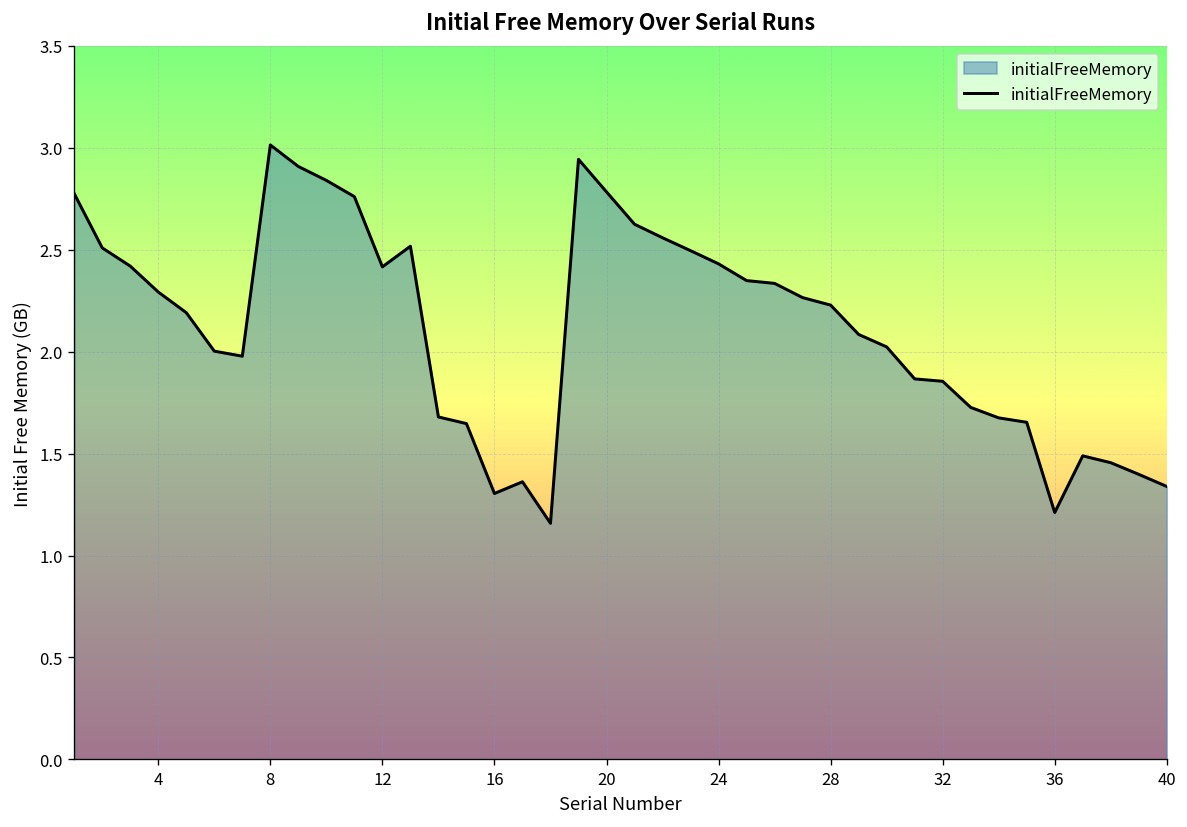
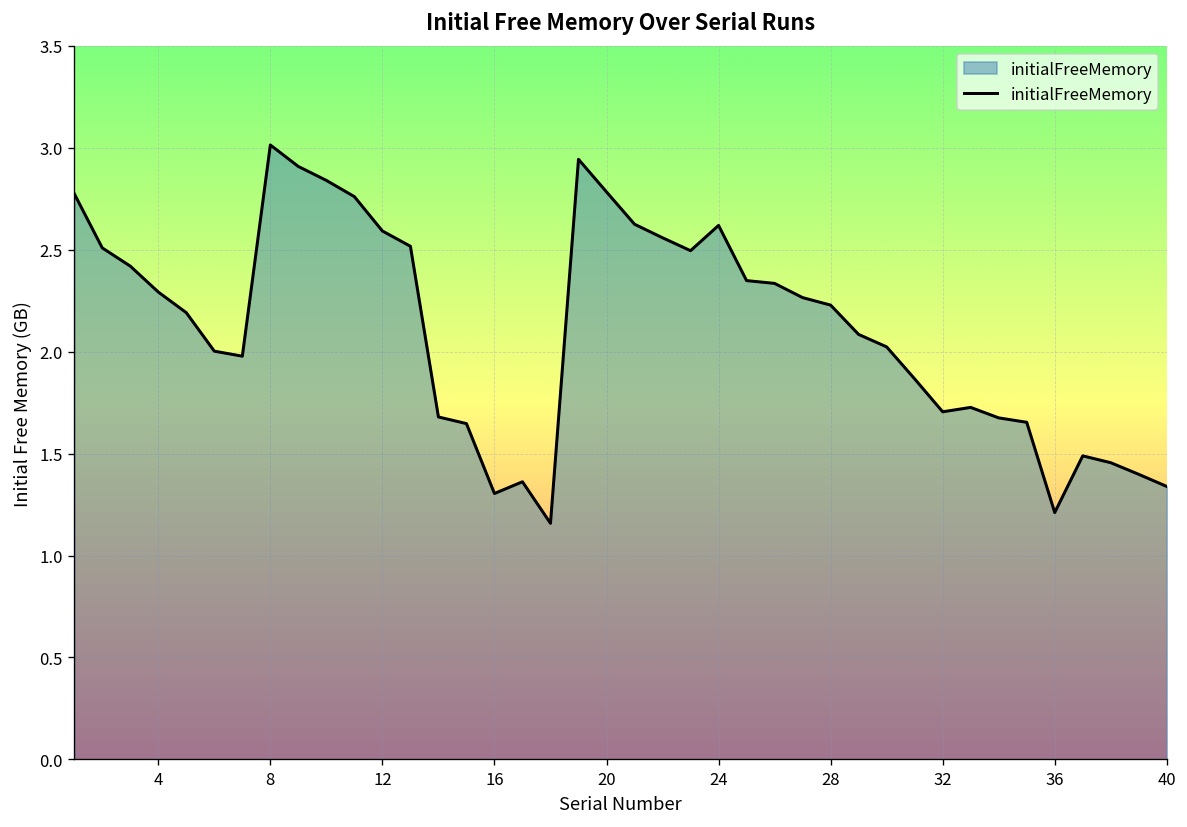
  {
    "4": 2.29,
    "8": 3.01,
-   "12": 2.42,
+   "12": 2.59,
    "16": 1.30,
    "20": 2.78,
-   "24": 2.43,
+   "24": 2.62,
    "28": 2.23,
-   "32": 1.85,
+   "32": 1.70,
    "36": 1.21,
    "40": 1.34
  }
